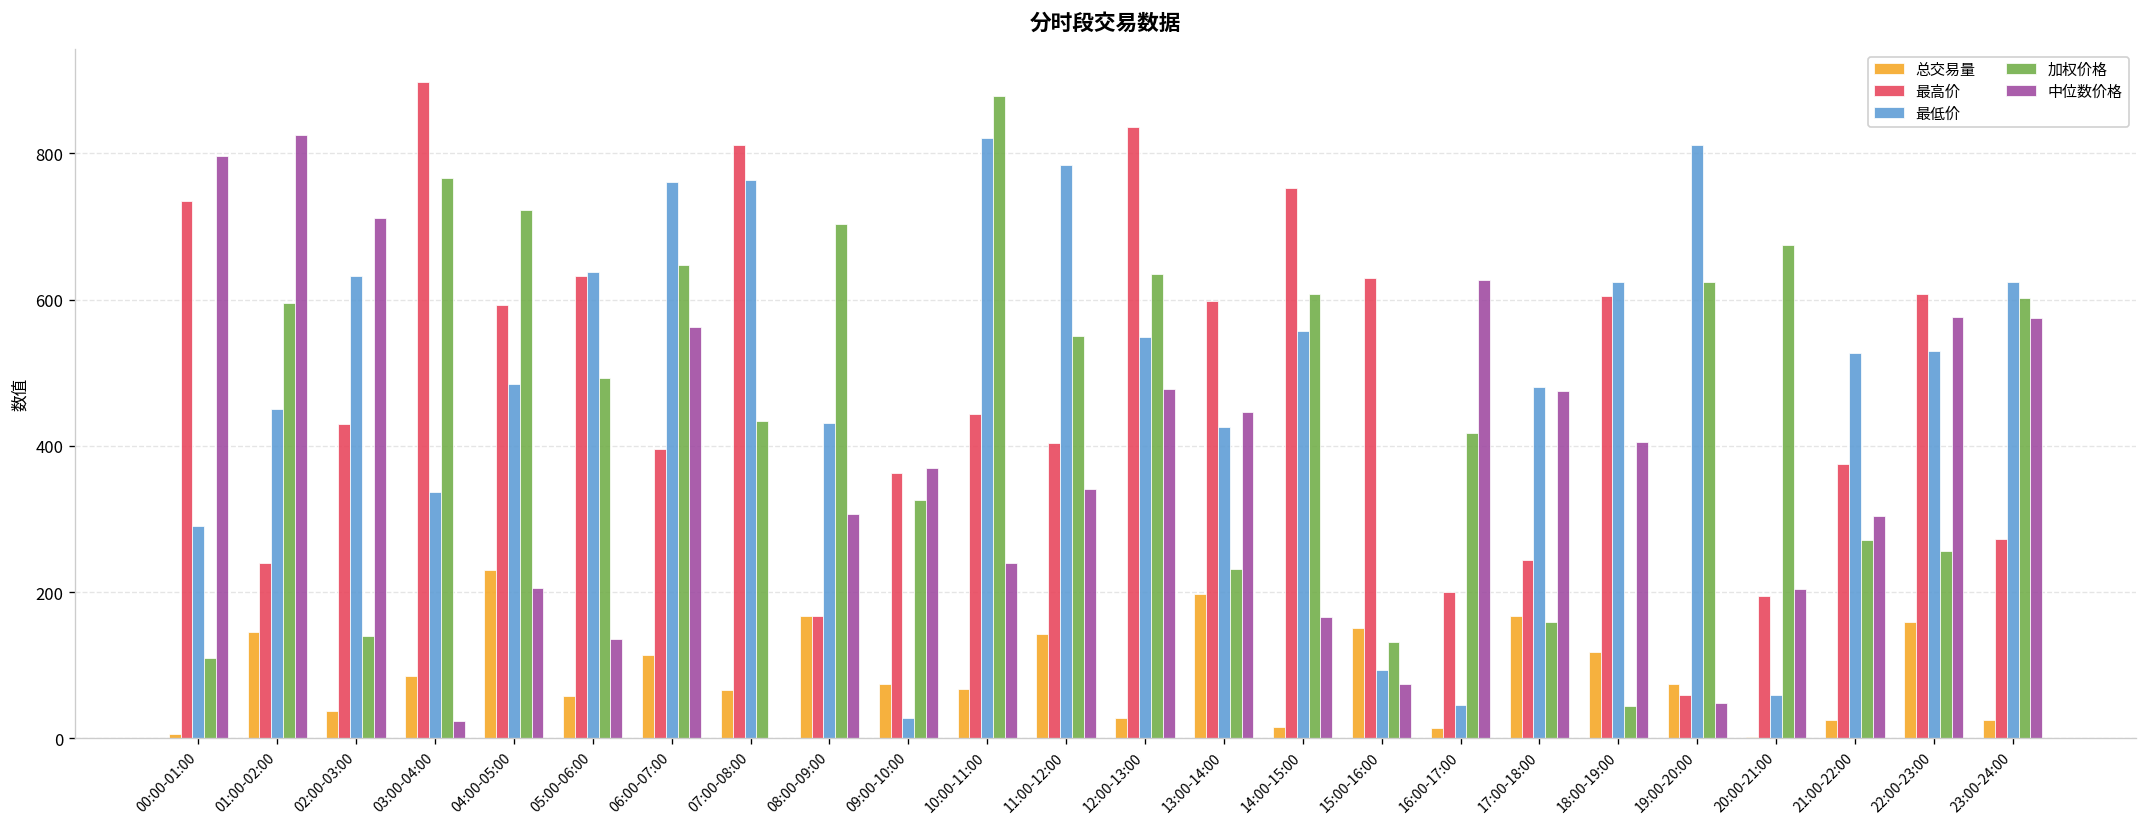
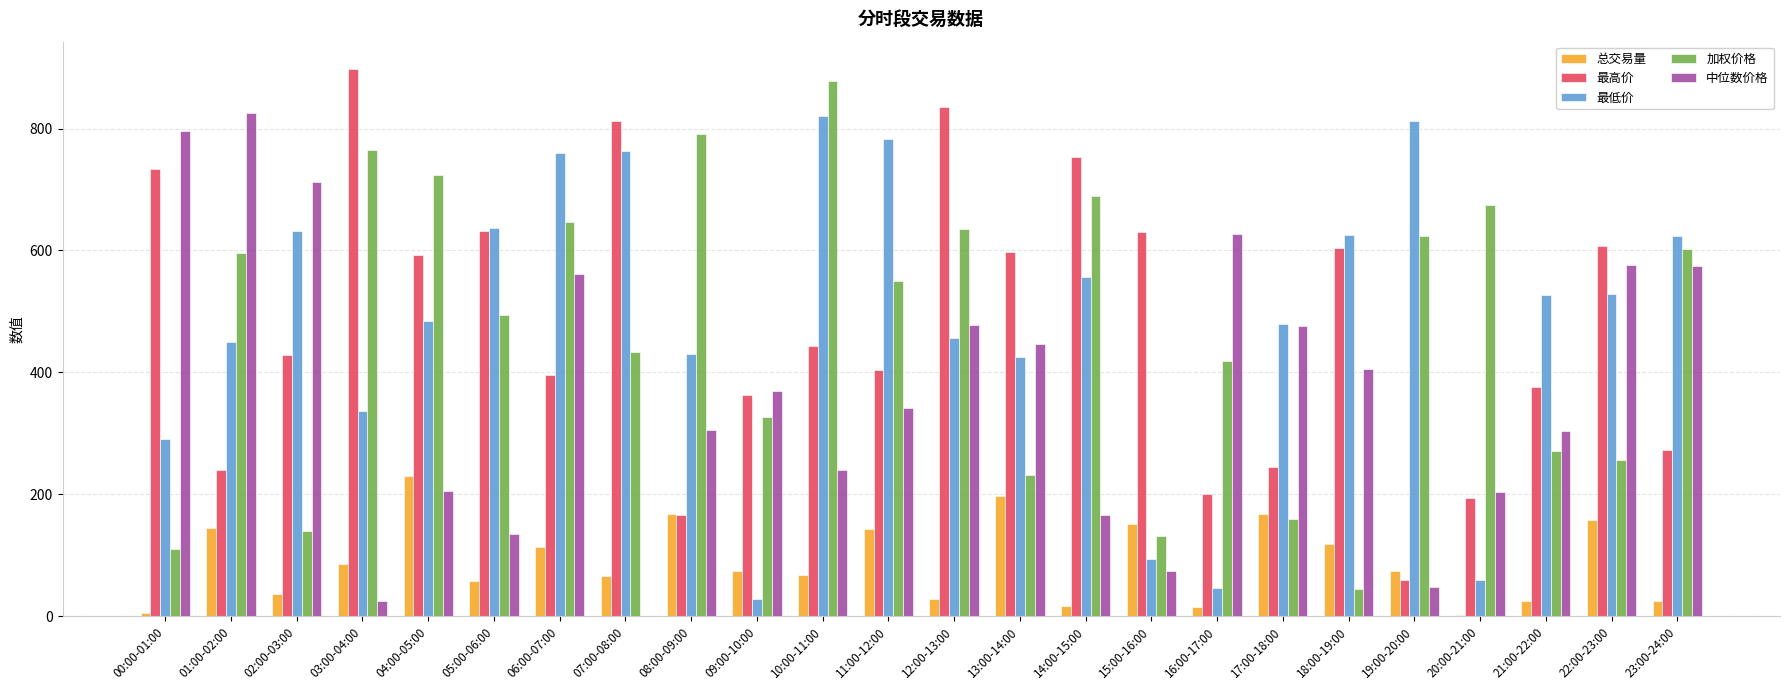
  {
    "总交易量": {
      "00:00-01:00": 10,
      "01:00-02:00": 150,
      "02:00-03:00": 40,
      "03:00-04:00": 90,
      "04:00-05:00": 230,
      "05:00-06:00": 60,
      "06:00-07:00": 110,
      "07:00-08:00": 70,
      "08:00-09:00": 170,
      "09:00-10:00": 70,
      "10:00-11:00": 70,
      "11:00-12:00": 140,
      "12:00-13:00": 30,
      "13:00-14:00": 200,
      "14:00-15:00": 20,
      "15:00-16:00": 150,
      "16:00-17:00": 10,
      "17:00-18:00": 170,
      "18:00-19:00": 120,
      "19:00-20:00": 70,
      "21:00-22:00": 30,
      "22:00-23:00": 160,
      "23:00-24:00": 20
    },
    "最高价": {
      "00:00-01:00": 730,
      "01:00-02:00": 240,
      "02:00-03:00": 430,
      "03:00-04:00": 900,
      "04:00-05:00": 590,
      "05:00-06:00": 630,
      "06:00-07:00": 400,
      "07:00-08:00": 810,
      "08:00-09:00": 170,
      "09:00-10:00": 360,
      "10:00-11:00": 440,
      "11:00-12:00": 400,
      "12:00-13:00": 840,
      "13:00-14:00": 600,
      "14:00-15:00": 750,
      "15:00-16:00": 630,
      "16:00-17:00": 200,
      "17:00-18:00": 240,
      "18:00-19:00": 600,
      "19:00-20:00": 60,
      "20:00-21:00": 190,
      "21:00-22:00": 380,
      "22:00-23:00": 610,
      "23:00-24:00": 270
    },
    "最低价": {
      "00:00-01:00": 290,
      "01:00-02:00": 450,
      "02:00-03:00": 630,
      "03:00-04:00": 340,
      "04:00-05:00": 480,
      "05:00-06:00": 640,
      "06:00-07:00": 760,
      "07:00-08:00": 760,
      "08:00-09:00": 430,
      "09:00-10:00": 30,
      "10:00-11:00": 820,
      "11:00-12:00": 780,
-     "12:00-13:00": 550,
+     "12:00-13:00": 460,
      "13:00-14:00": 430,
      "14:00-15:00": 560,
      "15:00-16:00": 90,
      "16:00-17:00": 50,
      "17:00-18:00": 480,
      "18:00-19:00": 620,
      "19:00-20:00": 810,
      "20:00-21:00": 60,
      "21:00-22:00": 530,
      "22:00-23:00": 530,
      "23:00-24:00": 620
    },
    "加权价格": {
      "00:00-01:00": 110,
      "01:00-02:00": 600,
      "02:00-03:00": 140,
      "03:00-04:00": 770,
      "04:00-05:00": 720,
      "05:00-06:00": 490,
      "06:00-07:00": 650,
      "07:00-08:00": 430,
-     "08:00-09:00": 700,
+     "08:00-09:00": 790,
      "09:00-10:00": 330,
      "10:00-11:00": 880,
      "11:00-12:00": 550,
      "12:00-13:00": 630,
      "13:00-14:00": 230,
-     "14:00-15:00": 610,
+     "14:00-15:00": 690,
      "15:00-16:00": 130,
      "16:00-17:00": 420,
      "17:00-18:00": 160,
      "18:00-19:00": 40,
      "19:00-20:00": 620,
      "20:00-21:00": 670,
      "21:00-22:00": 270,
      "22:00-23:00": 260,
      "23:00-24:00": 600
    },
    "中位数价格": {
      "00:00-01:00": 800,
      "01:00-02:00": 830,
      "02:00-03:00": 710,
      "03:00-04:00": 20,
      "04:00-05:00": 210,
      "05:00-06:00": 140,
      "06:00-07:00": 560,
      "08:00-09:00": 310,
      "09:00-10:00": 370,
      "10:00-11:00": 240,
      "11:00-12:00": 340,
      "12:00-13:00": 480,
      "13:00-14:00": 450,
      "14:00-15:00": 170,
      "15:00-16:00": 70,
      "16:00-17:00": 630,
      "17:00-18:00": 480,
      "18:00-19:00": 400,
      "19:00-20:00": 50,
      "20:00-21:00": 200,
      "21:00-22:00": 300,
      "22:00-23:00": 580,
      "23:00-24:00": 570
    }
  }
